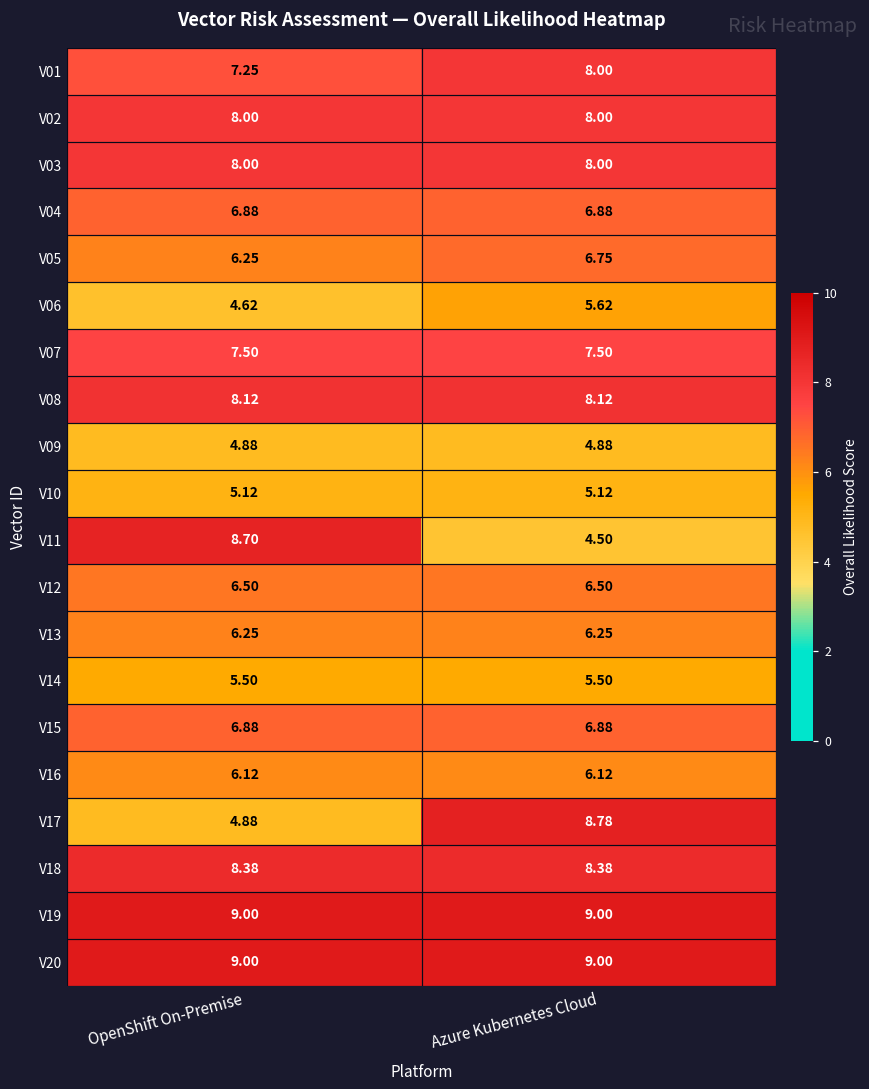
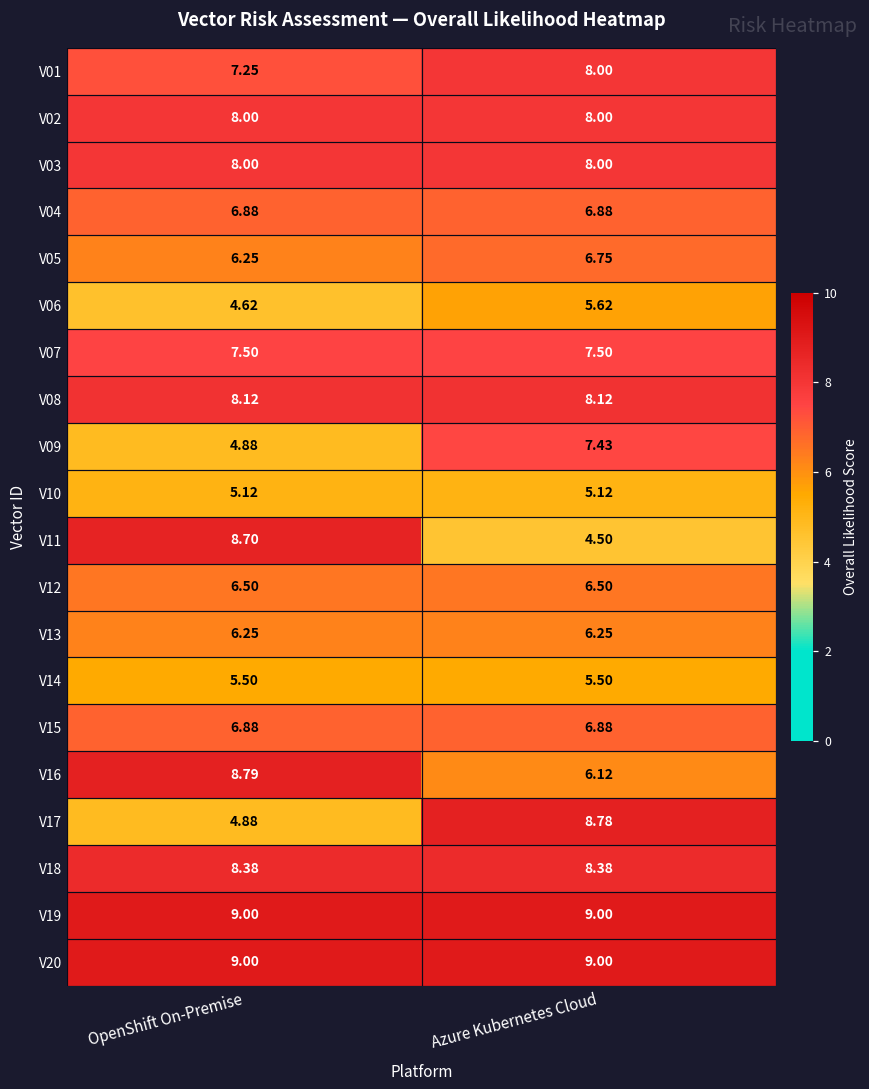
  {
    "V01": {
      "OpenShift On-Premise": 7.25,
      "Azure Kubernetes Cloud": 8.00
    },
    "V02": {
      "OpenShift On-Premise": 8.00,
      "Azure Kubernetes Cloud": 8.00
    },
    "V03": {
      "OpenShift On-Premise": 8.00,
      "Azure Kubernetes Cloud": 8.00
    },
    "V04": {
      "OpenShift On-Premise": 6.88,
      "Azure Kubernetes Cloud": 6.88
    },
    "V05": {
      "OpenShift On-Premise": 6.25,
      "Azure Kubernetes Cloud": 6.75
    },
    "V06": {
      "OpenShift On-Premise": 4.62,
      "Azure Kubernetes Cloud": 5.62
    },
    "V07": {
      "OpenShift On-Premise": 7.50,
      "Azure Kubernetes Cloud": 7.50
    },
    "V08": {
      "OpenShift On-Premise": 8.12,
      "Azure Kubernetes Cloud": 8.12
    },
    "V09": {
      "OpenShift On-Premise": 4.88,
-     "Azure Kubernetes Cloud": 4.88
+     "Azure Kubernetes Cloud": 7.43
    },
    "V10": {
      "OpenShift On-Premise": 5.12,
      "Azure Kubernetes Cloud": 5.12
    },
    "V11": {
      "OpenShift On-Premise": 8.70,
      "Azure Kubernetes Cloud": 4.50
    },
    "V12": {
      "OpenShift On-Premise": 6.50,
      "Azure Kubernetes Cloud": 6.50
    },
    "V13": {
      "OpenShift On-Premise": 6.25,
      "Azure Kubernetes Cloud": 6.25
    },
    "V14": {
      "OpenShift On-Premise": 5.50,
      "Azure Kubernetes Cloud": 5.50
    },
    "V15": {
      "OpenShift On-Premise": 6.88,
      "Azure Kubernetes Cloud": 6.88
    },
    "V16": {
-     "OpenShift On-Premise": 6.12,
+     "OpenShift On-Premise": 8.79,
      "Azure Kubernetes Cloud": 6.12
    },
    "V17": {
      "OpenShift On-Premise": 4.88,
      "Azure Kubernetes Cloud": 8.78
    },
    "V18": {
      "OpenShift On-Premise": 8.38,
      "Azure Kubernetes Cloud": 8.38
    },
    "V19": {
      "OpenShift On-Premise": 9.00,
      "Azure Kubernetes Cloud": 9.00
    },
    "V20": {
      "OpenShift On-Premise": 9.00,
      "Azure Kubernetes Cloud": 9.00
    }
  }
